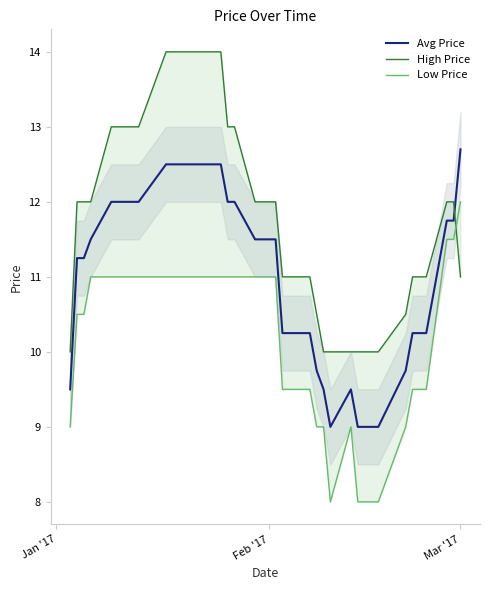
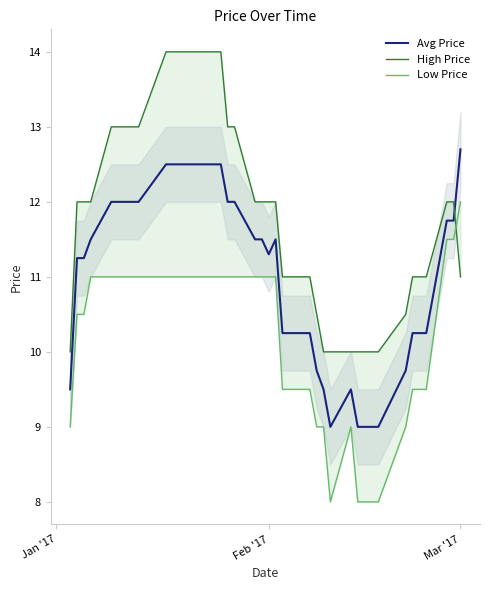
  {
    "Avg Price": {
-     "Feb '17": 11.5,
+     "Feb '17": 11.3,
      "Mar '17": 12.7
    },
    "High Price": {
      "Mar '17": 11.0
    },
    "Low Price": {
      "Feb '17": 11.0
    }
  }
